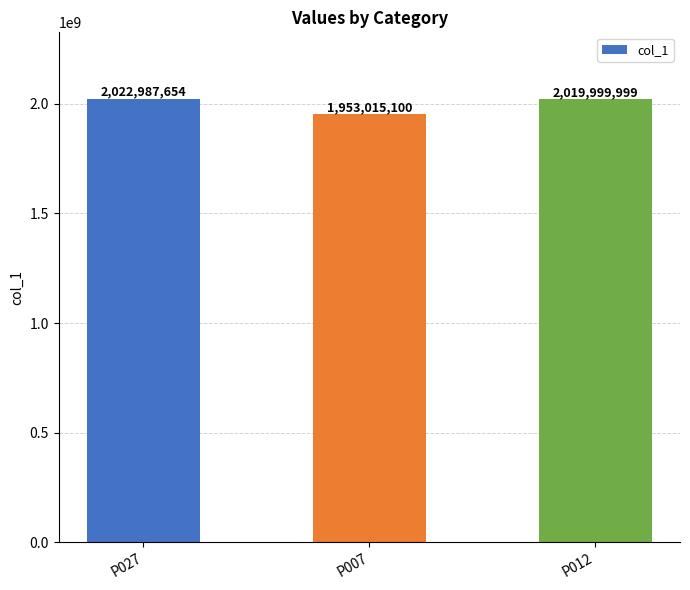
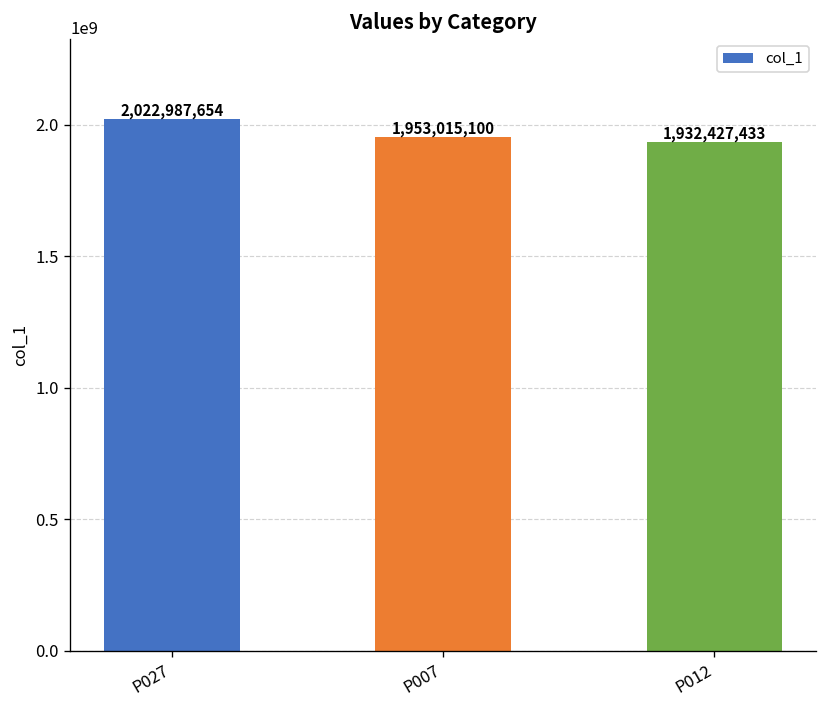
  {
    "P027": "2,022,987,654",
    "P007": "1,953,015,100",
-   "P012": "2,019,999,999"
+   "P012": "1,932,427,433"
  }
